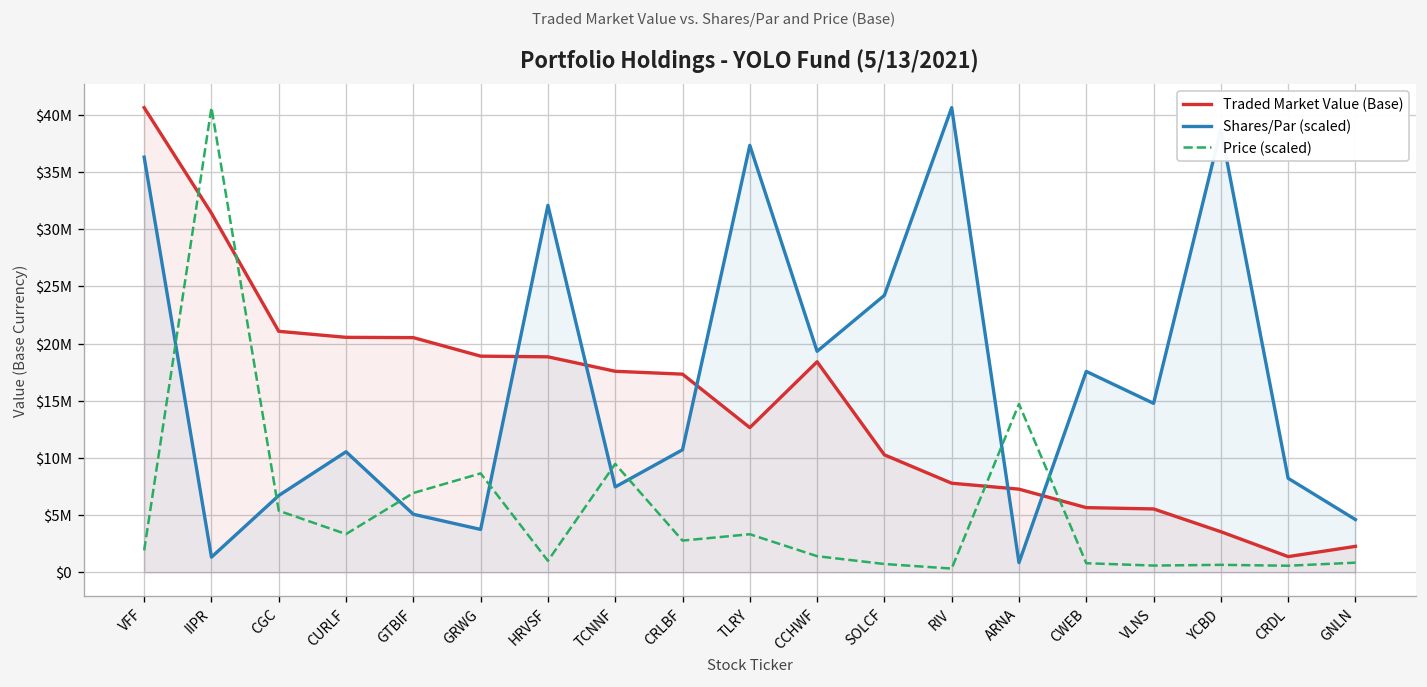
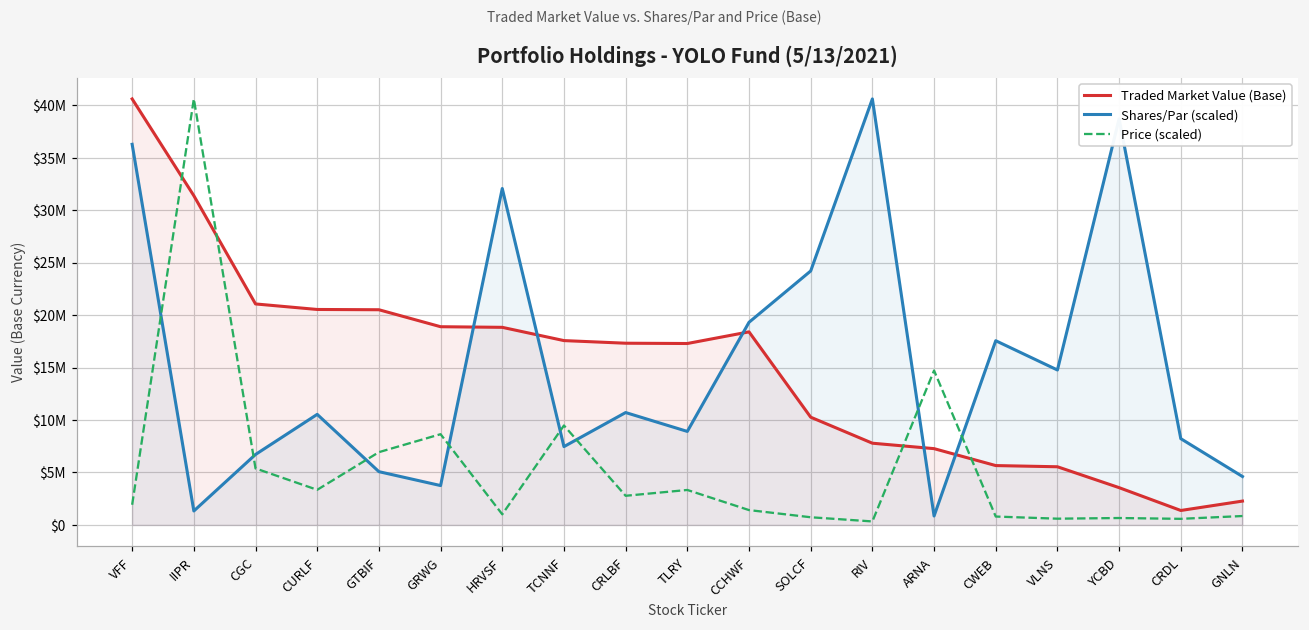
  {
    "Traded Market Value (Base)": {
      "VFF": "$41000000",
      "IIPR": "$31000000",
      "CGC": "$21000000",
      "CURLF": "$21000000",
      "GTBIF": "$21000000",
      "GRWG": "$19000000",
      "HRVSF": "$19000000",
      "TCNNF": "$18000000",
      "CRLBF": "$17000000",
-     "TLRY": "$13000000",
+     "TLRY": "$17000000",
      "CCHWF": "$18000000",
      "SOLCF": "$10000000",
      "RIV": "$8000000",
      "ARNA": "$7000000",
      "CWEB": "$6000000",
      "VLNS": "$6000000",
      "YCBD": "$4000000",
      "CRDL": "$1000000",
      "GNLN": "$2000000"
    },
    "Shares/Par (scaled)": {
      "VFF": "$36000000",
      "IIPR": "$1000000",
      "CGC": "$7000000",
      "CURLF": "$11000000",
      "GTBIF": "$5000000",
      "GRWG": "$4000000",
      "HRVSF": "$32000000",
      "TCNNF": "$7000000",
      "CRLBF": "$11000000",
-     "TLRY": "$37000000",
+     "TLRY": "$9000000",
      "CCHWF": "$19000000",
      "SOLCF": "$24000000",
      "RIV": "$41000000",
      "ARNA": "$1000000",
      "CWEB": "$18000000",
      "VLNS": "$15000000",
      "CRDL": "$8000000",
      "GNLN": "$5000000"
    },
    "Price (scaled)": {
      "VFF": "$2000000",
      "IIPR": "$41000000",
      "CGC": "$5000000",
      "CURLF": "$3000000",
      "GTBIF": "$7000000",
      "GRWG": "$9000000",
      "HRVSF": "$1000000",
      "TCNNF": "$9000000",
      "CRLBF": "$3000000",
      "TLRY": "$3000000",
      "CCHWF": "$1000000",
      "SOLCF": "$1000000",
      "RIV": "$0",
      "ARNA": "$15000000",
      "CWEB": "$1000000",
      "VLNS": "$1000000",
      "YCBD": "$1000000",
      "CRDL": "$1000000",
      "GNLN": "$1000000"
    }
  }
